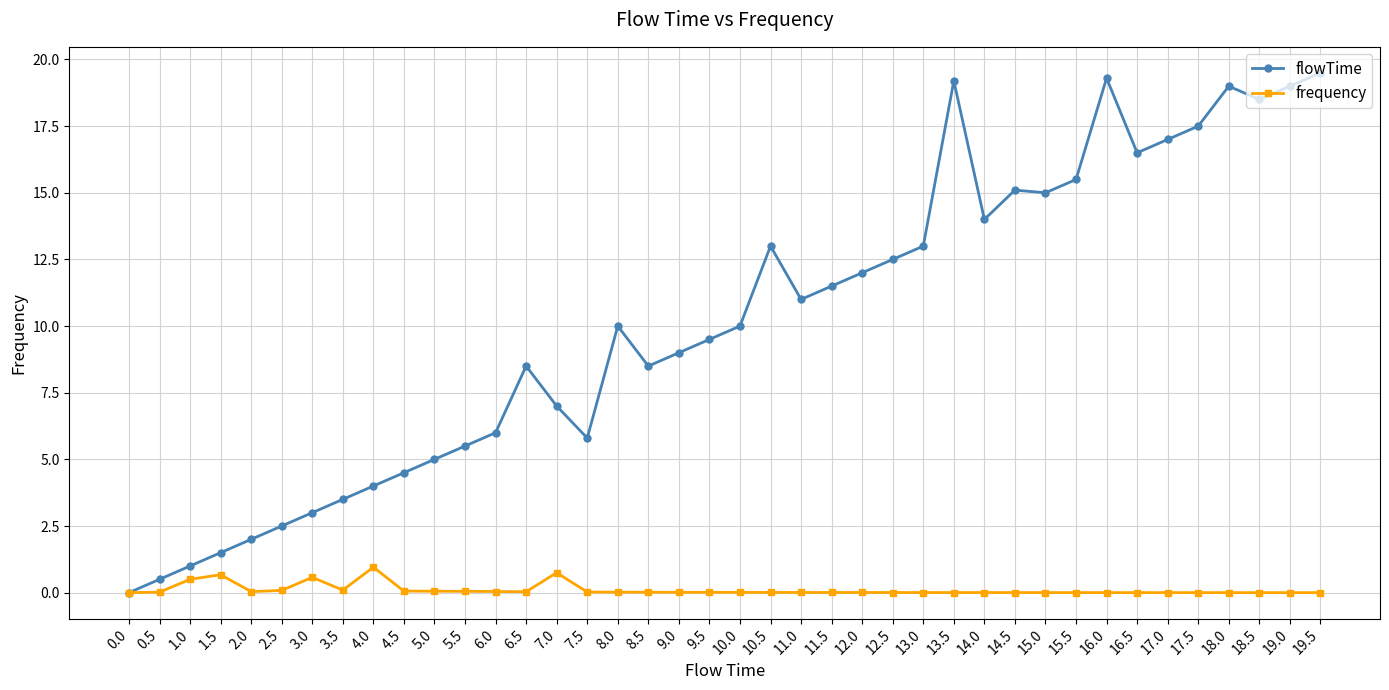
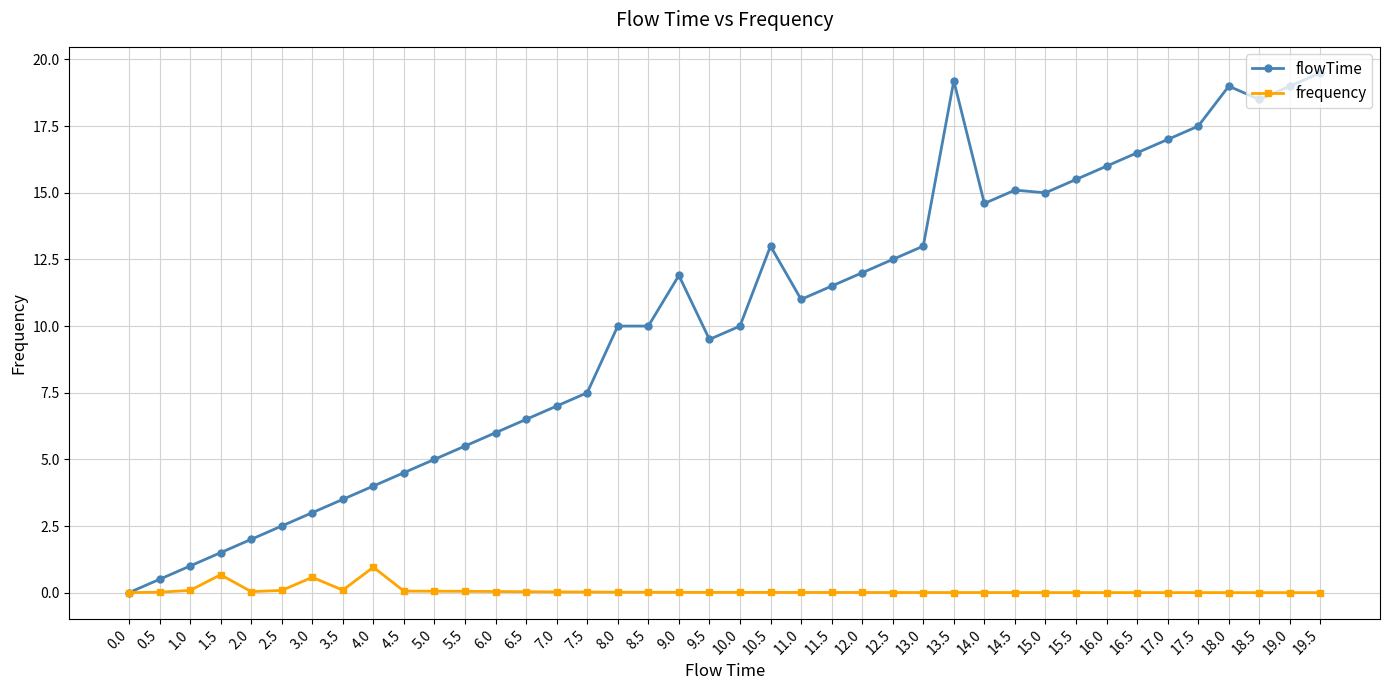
  {
    "flowTime": {
      "0.5": 0.5,
      "1.0": 1.0,
      "1.5": 1.5,
      "2.0": 2.0,
      "2.5": 2.5,
      "3.0": 3.0,
      "3.5": 3.5,
      "4.0": 4.0,
      "4.5": 4.5,
      "5.0": 5.0,
      "5.5": 5.5,
      "6.0": 6.0,
-     "6.5": 8.5,
+     "6.5": 6.5,
      "7.0": 7.0,
-     "7.5": 5.8,
+     "7.5": 7.5,
      "8.0": 10.0,
-     "8.5": 8.5,
-     "9.0": 9.0,
+     "8.5": 10.0,
+     "9.0": 11.9,
      "9.5": 9.5,
      "10.0": 10.0,
      "10.5": 13.0,
      "11.0": 11.0,
      "11.5": 11.5,
      "12.0": 12.0,
      "12.5": 12.5,
      "13.0": 13.0,
      "13.5": 19.2,
-     "14.0": 14.0,
+     "14.0": 14.6,
      "14.5": 15.1,
      "15.0": 15.0,
      "15.5": 15.5,
-     "16.0": 19.3,
+     "16.0": 16.0,
      "16.5": 16.5,
      "17.0": 17.0,
      "17.5": 17.5,
      "18.0": 19.0
    },
    "frequency": {
      "0.5": 0.0,
-     "1.0": 0.5,
+     "1.0": 0.1,
      "1.5": 0.7,
      "2.0": 0.0,
      "2.5": 0.1,
      "3.0": 0.6,
      "3.5": 0.1,
      "4.0": 1.0,
      "4.5": 0.1,
      "5.0": 0.1,
      "5.5": 0.1,
      "6.0": 0.0,
      "6.5": 0.0,
-     "7.0": 0.7,
+     "7.0": 0.0,
      "7.5": 0.0,
      "8.0": 0.0,
      "8.5": 0.0,
      "9.0": 0.0,
      "9.5": 0.0,
      "10.0": 0.0,
      "10.5": 0.0,
      "11.0": 0.0,
      "11.5": 0.0,
      "12.0": 0.0,
      "12.5": 0.0,
      "13.0": 0.0,
      "13.5": 0.0,
      "14.0": 0.0,
      "14.5": 0.0,
      "15.0": 0.0,
      "15.5": 0.0,
      "16.0": 0.0,
      "16.5": 0.0,
      "17.0": 0.0,
      "17.5": 0.0,
      "18.0": 0.0,
      "18.5": 0.0,
      "19.0": 0.0,
      "19.5": 0.0
    }
  }
